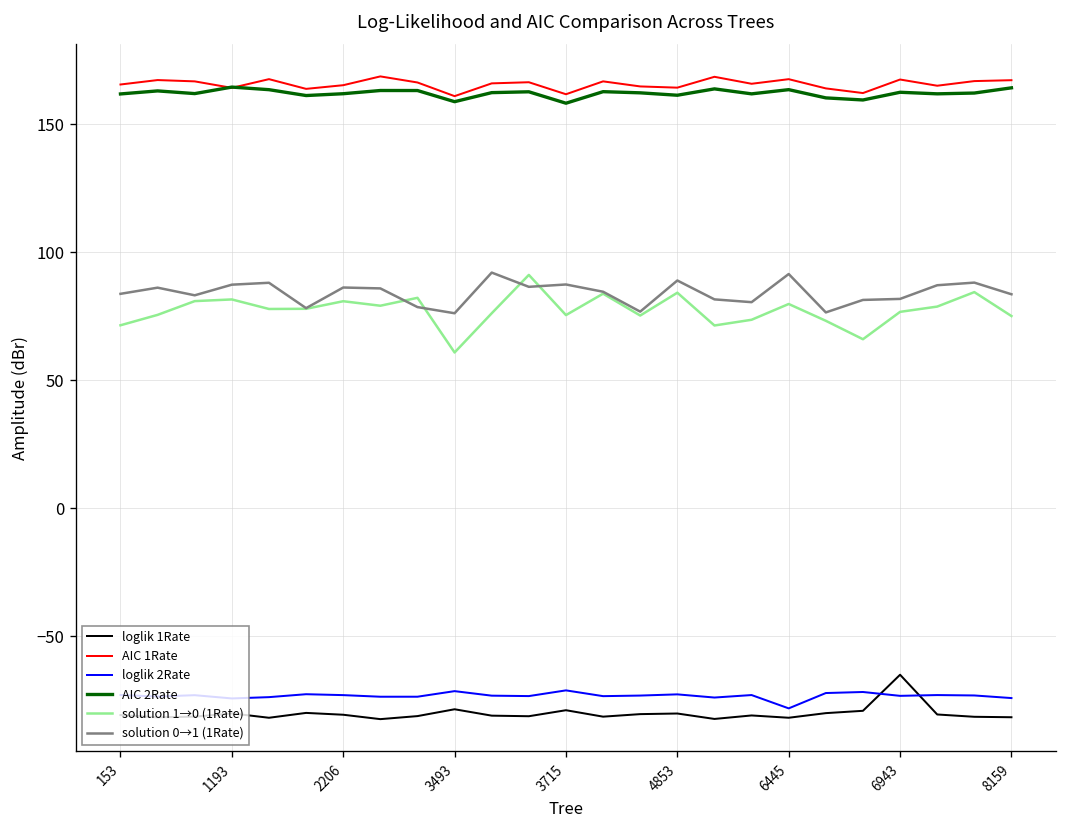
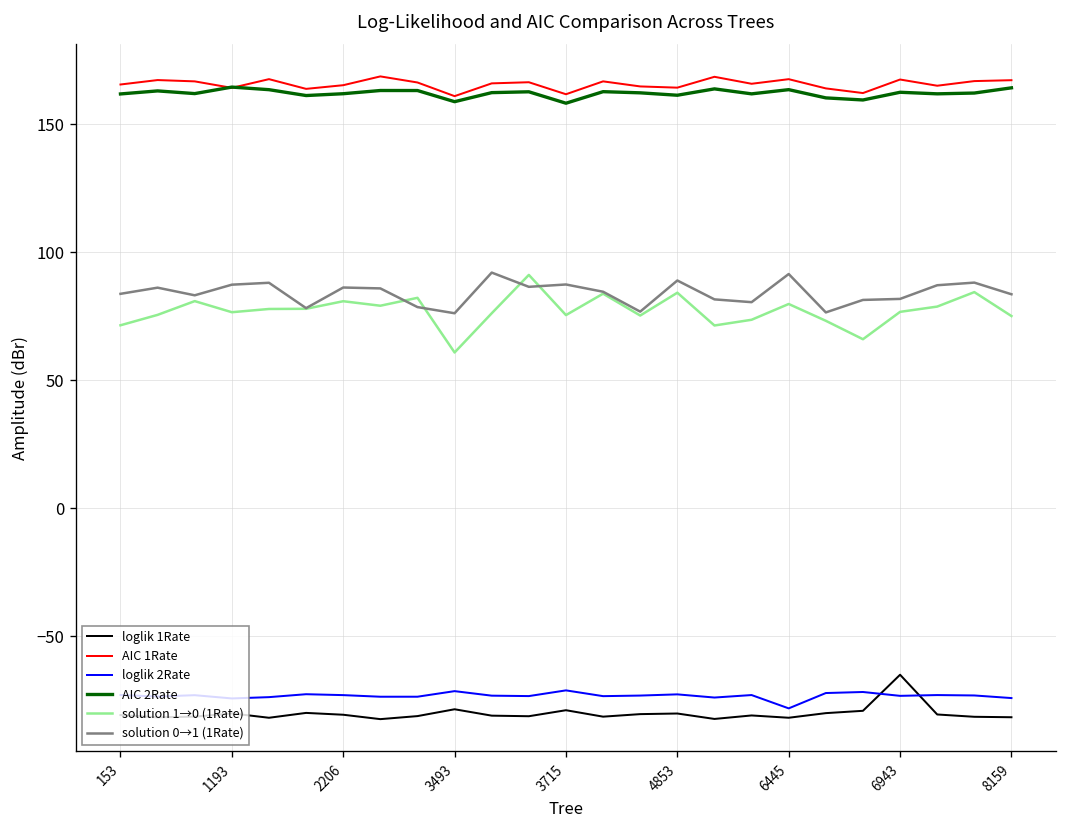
  {
    "loglik 1Rate": {
      "2206": -81,
      "3493": -79,
      "3715": -79,
      "4853": -80,
      "6445": -82,
      "6943": -65,
      "8159": -82
    },
    "AIC 1Rate": {
      "153": 166,
      "2206": 165,
      "3493": 161,
      "3715": 162,
      "4853": 164,
      "6445": 168,
      "6943": 168,
      "8159": 167
    },
    "loglik 2Rate": {
      "2206": -73,
      "3493": -71,
      "3715": -71,
      "4853": -73,
      "6445": -78,
      "6943": -73,
      "8159": -74
    },
    "AIC 2Rate": {
      "153": 162,
      "2206": 162,
      "3493": 159,
      "3715": 158,
      "4853": 161,
      "6445": 164,
      "6943": 163,
      "8159": 164
    },
    "solution 1→0 (1Rate)": {
      "153": 72,
-     "1193": 82,
+     "1193": 77,
      "2206": 81,
      "3493": 61,
      "3715": 75,
      "4853": 84,
      "6445": 80,
      "6943": 77,
      "8159": 75
    },
    "solution 0→1 (1Rate)": {
      "153": 84,
      "1193": 87,
      "2206": 86,
      "3493": 76,
      "3715": 87,
      "4853": 89,
      "6445": 92,
      "6943": 82,
      "8159": 84
    }
  }
